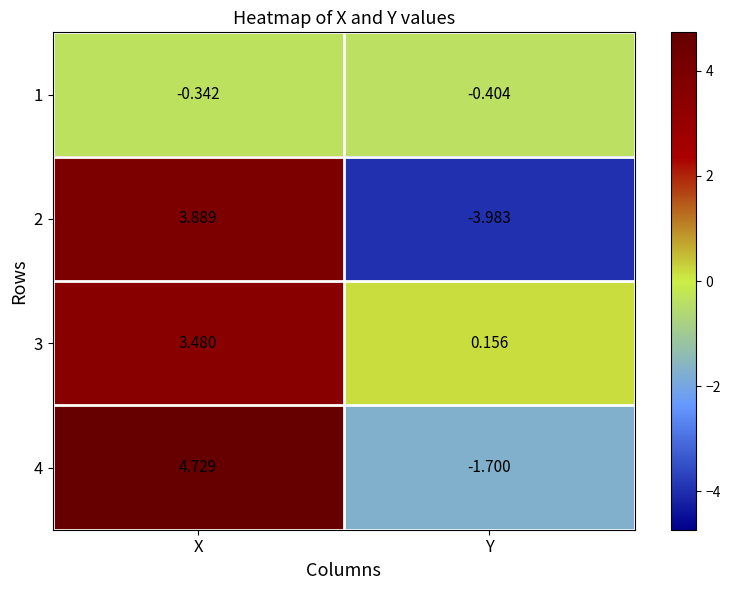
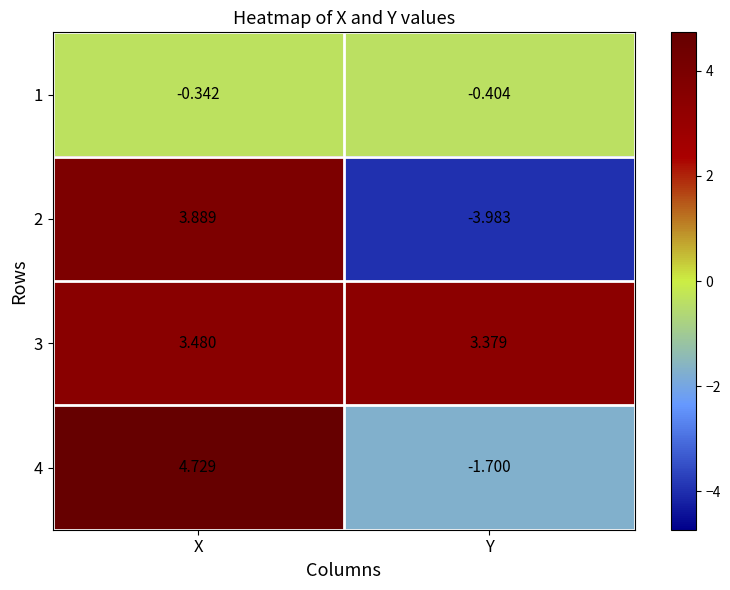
  {
    "1": {
      "X": -0.342,
      "Y": -0.404
    },
    "2": {
      "X": 3.889,
      "Y": -3.983
    },
    "3": {
      "X": 3.480,
-     "Y": 0.156
+     "Y": 3.379
    },
    "4": {
      "X": 4.729,
      "Y": -1.700
    }
  }
